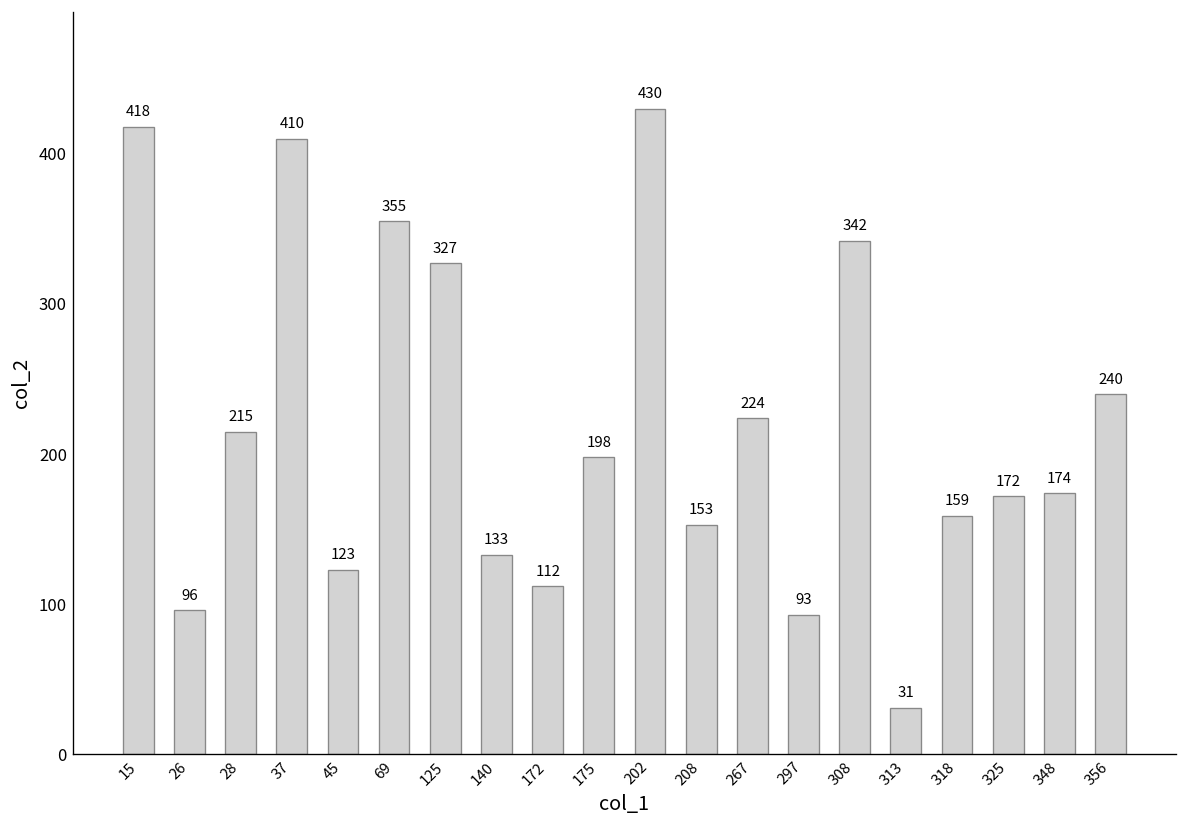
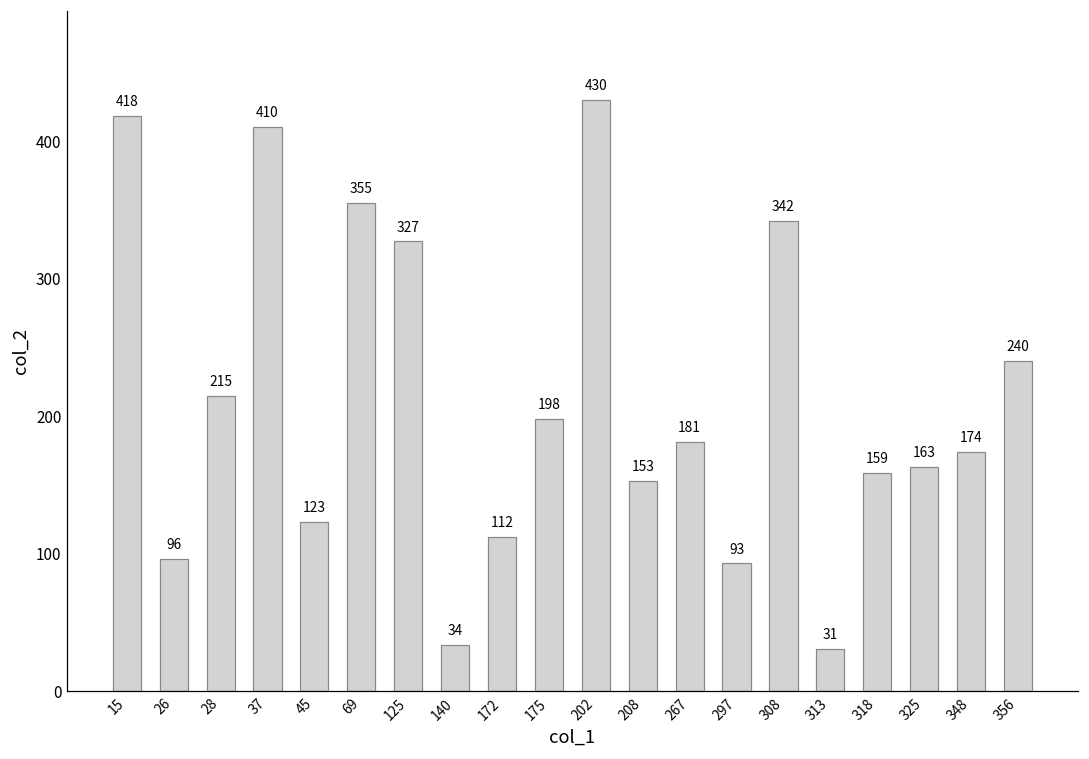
  {
    "15": 418,
    "26": 96,
    "28": 215,
    "37": 410,
    "45": 123,
    "69": 355,
    "125": 327,
-   "140": 133,
+   "140": 34,
    "172": 112,
    "175": 198,
    "202": 430,
    "208": 153,
-   "267": 224,
+   "267": 181,
    "297": 93,
    "308": 342,
    "313": 31,
    "318": 159,
-   "325": 172,
+   "325": 163,
    "348": 174,
    "356": 240
  }
